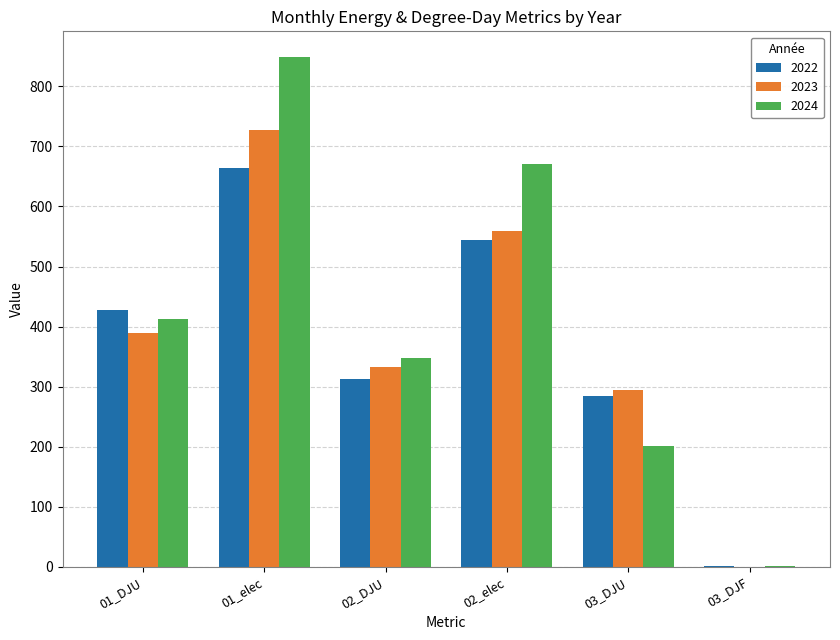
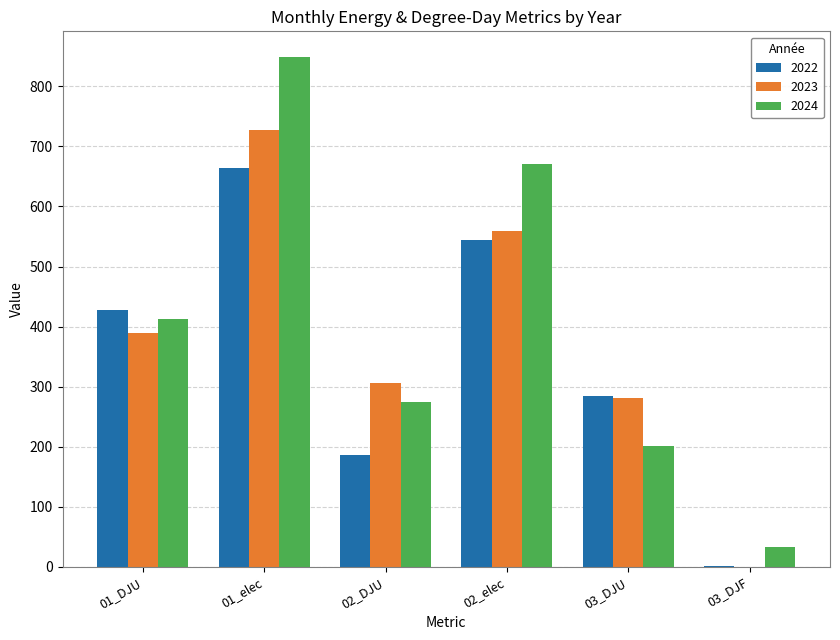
  {
    "2022": {
      "01_DJU": 430,
      "01_elec": 660,
-     "02_DJU": 310,
+     "02_DJU": 190,
      "02_elec": 540,
      "03_DJU": 280
    },
    "2023": {
      "01_DJU": 390,
      "01_elec": 730,
-     "02_DJU": 330,
+     "02_DJU": 310,
      "02_elec": 560,
-     "03_DJU": 290
+     "03_DJU": 280
    },
    "2024": {
      "01_DJU": 410,
      "01_elec": 850,
-     "02_DJU": 350,
+     "02_DJU": 270,
      "02_elec": 670,
      "03_DJU": 200,
-     "03_DJF": 0
+     "03_DJF": 30
    }
  }
